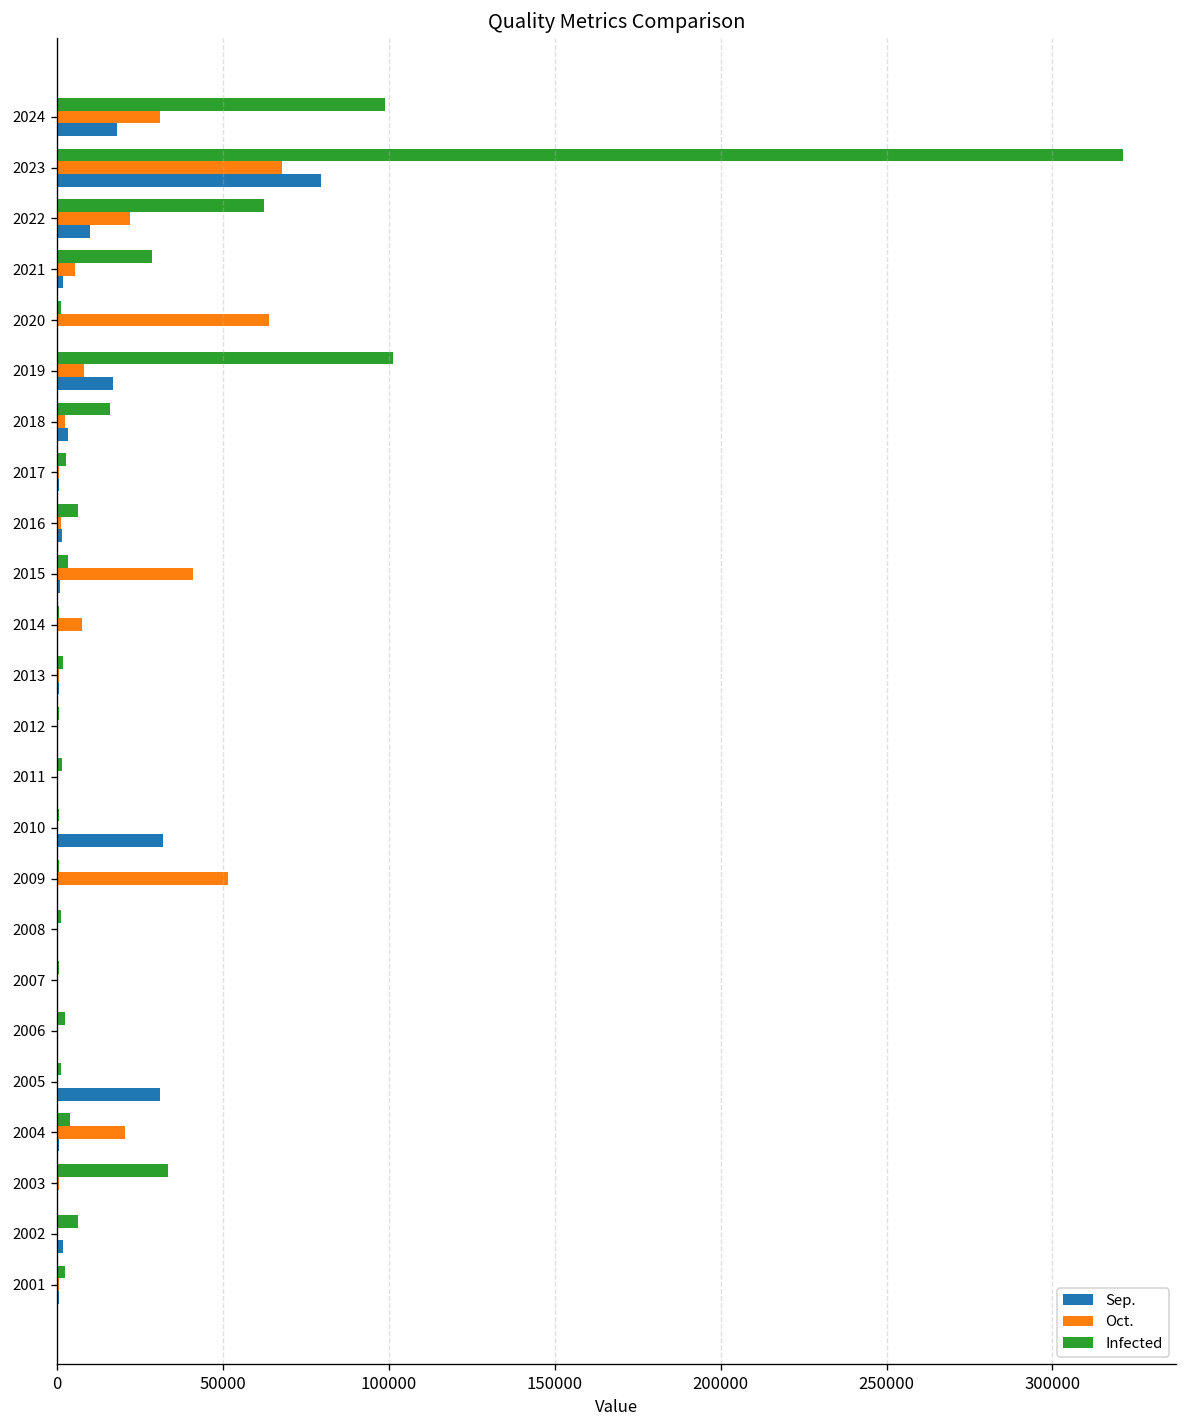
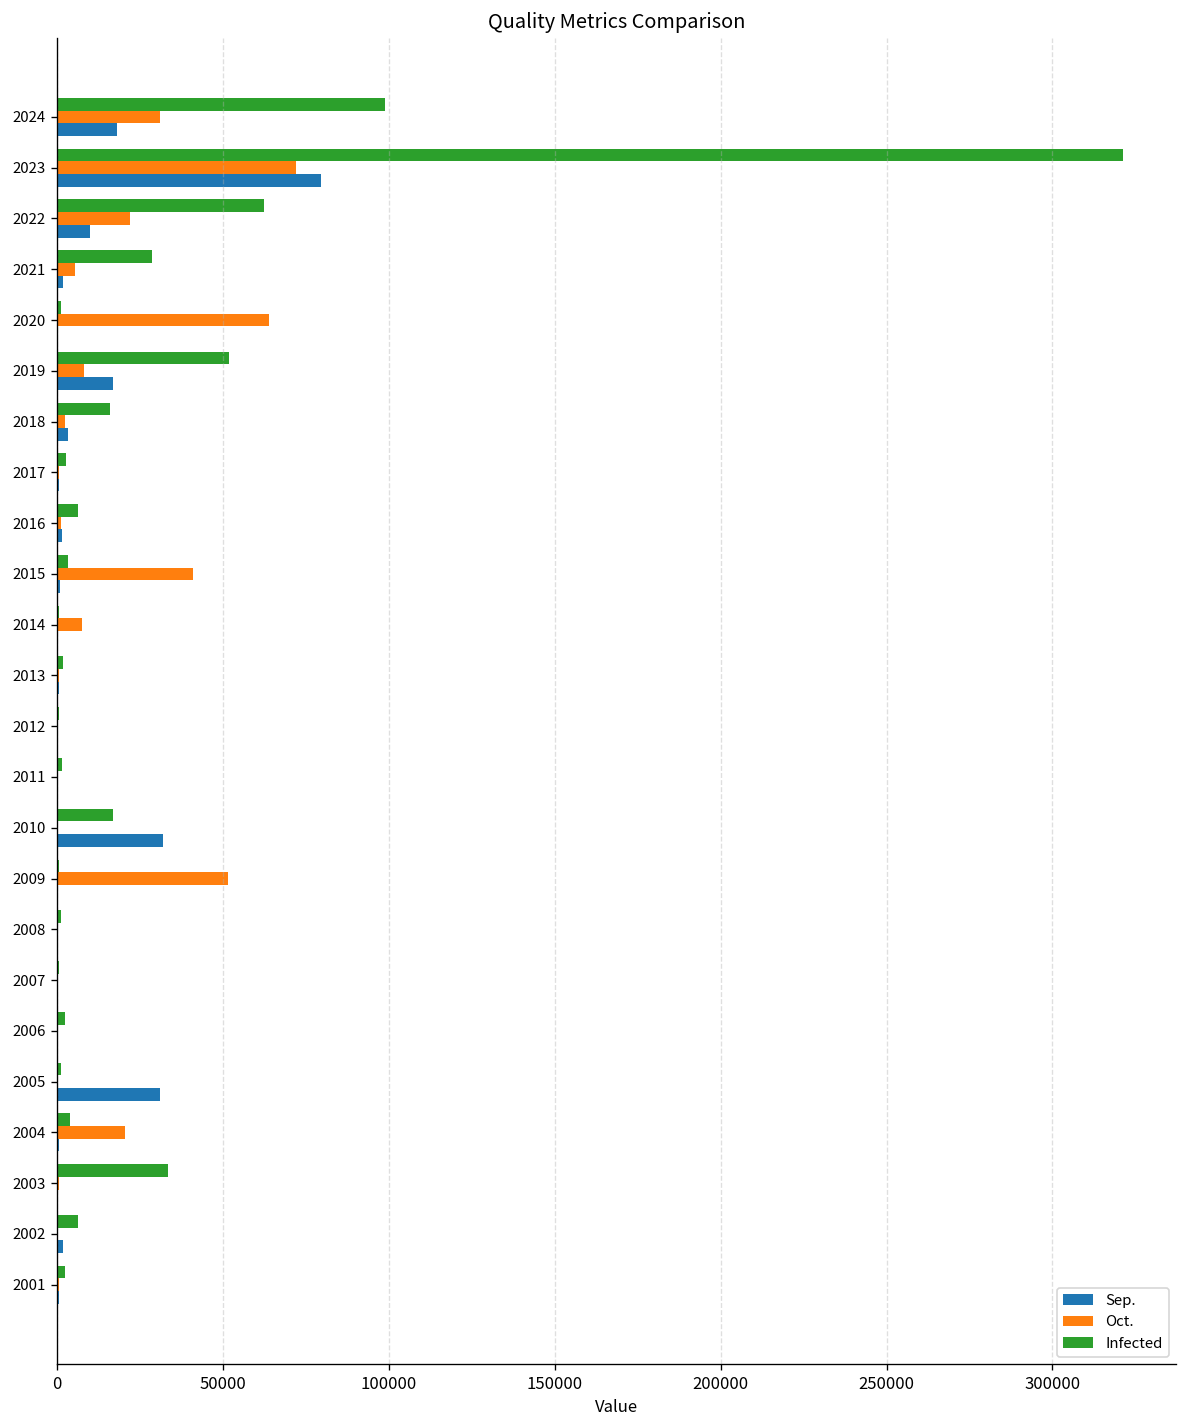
  {
    "Sep.": {
      "2024": 18000,
      "2023": 80000,
      "2022": 10000,
      "2021": 2000,
      "2019": 17000,
      "2018": 3000,
      "2016": 2000,
      "2015": 1000,
      "2010": 32000,
      "2005": 31000,
      "2002": 2000
    },
    "Oct.": {
      "2024": 31000,
-     "2023": 68000,
+     "2023": 72000,
      "2022": 22000,
      "2021": 5000,
      "2020": 64000,
      "2019": 8000,
      "2018": 2000,
      "2016": 1000,
      "2015": 41000,
      "2014": 7000,
      "2009": 52000,
      "2007": 0,
      "2004": 21000
    },
    "Infected": {
      "2024": 99000,
      "2023": 321000,
      "2022": 62000,
      "2021": 28000,
      "2020": 1000,
-     "2019": 101000,
+     "2019": 52000,
      "2018": 16000,
      "2017": 3000,
      "2016": 6000,
      "2015": 3000,
      "2013": 2000,
      "2011": 1000,
-     "2010": 0,
+     "2010": 17000,
      "2008": 1000,
      "2006": 2000,
      "2005": 1000,
      "2004": 4000,
      "2003": 33000,
      "2002": 6000,
      "2001": 2000
    }
  }
